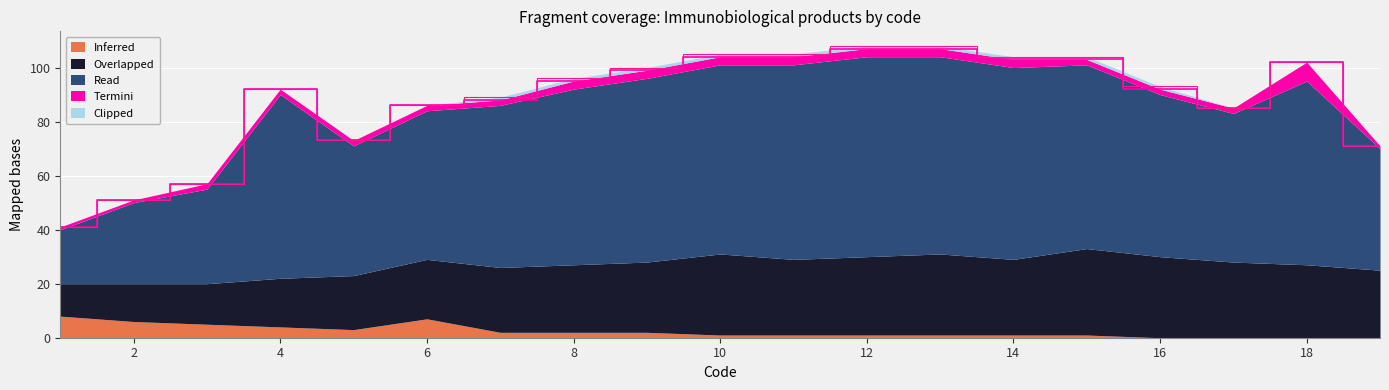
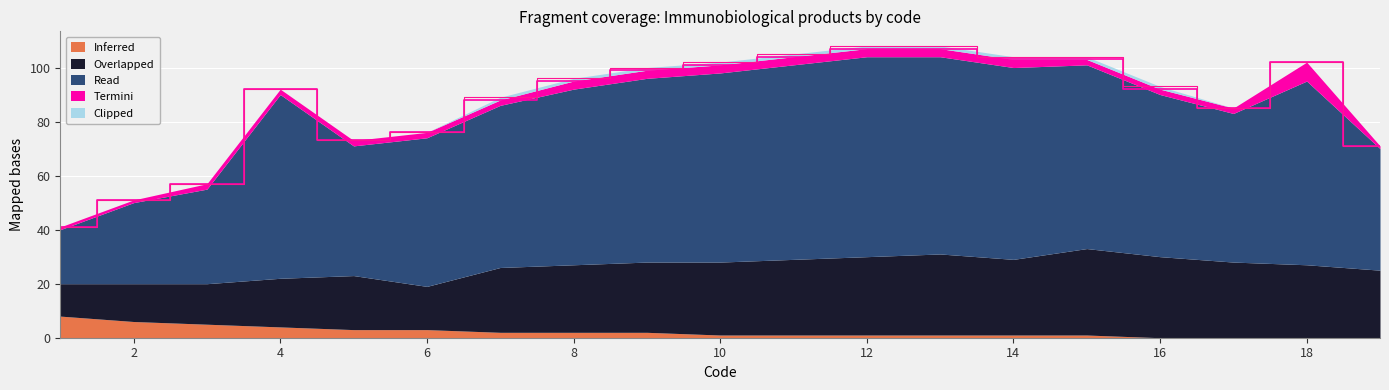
  {
    "Inferred": {
-     "6": 7
+     "6": 3
    },
    "Termini": {
      "8": 95,
      "12": 107,
      "14": 103,
      "16": 92
    },
    "Overlapped": {
-     "6": 22,
-     "10": 30
+     "6": 16,
+     "10": 27
    },
    "Clipped": {
      "8": 1,
      "10": 1,
      "12": 1,
      "14": 1,
      "16": 1
    }
  }
